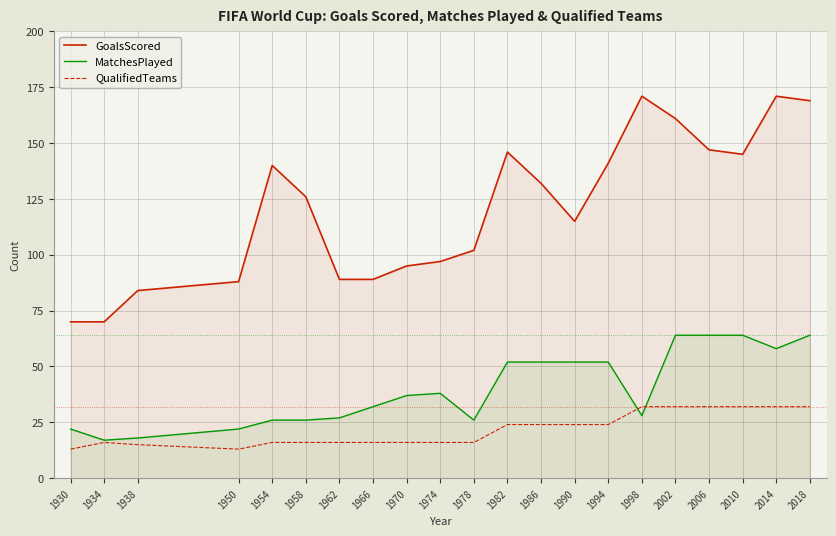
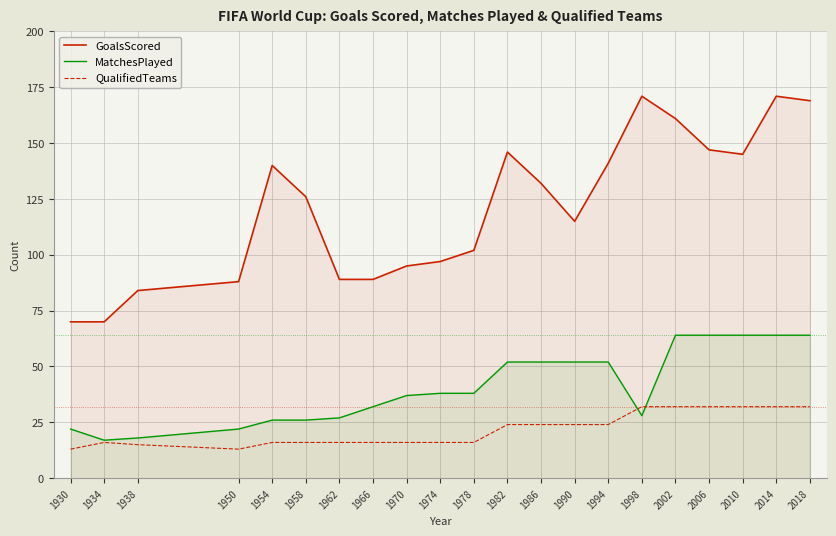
  {
    "MatchesPlayed": {
      "1930": 22,
      "1938": 18,
      "1950": 22,
      "1954": 26,
      "1958": 26,
      "1962": 27,
      "1966": 32,
      "1970": 37,
      "1974": 38,
-     "1978": 26,
+     "1978": 38,
      "1982": 52,
      "1986": 52,
      "1990": 52,
      "1994": 52,
      "1998": 28,
      "2002": 64,
      "2006": 64,
      "2010": 64,
-     "2014": 58,
+     "2014": 64,
      "2018": 64
    }
  }
